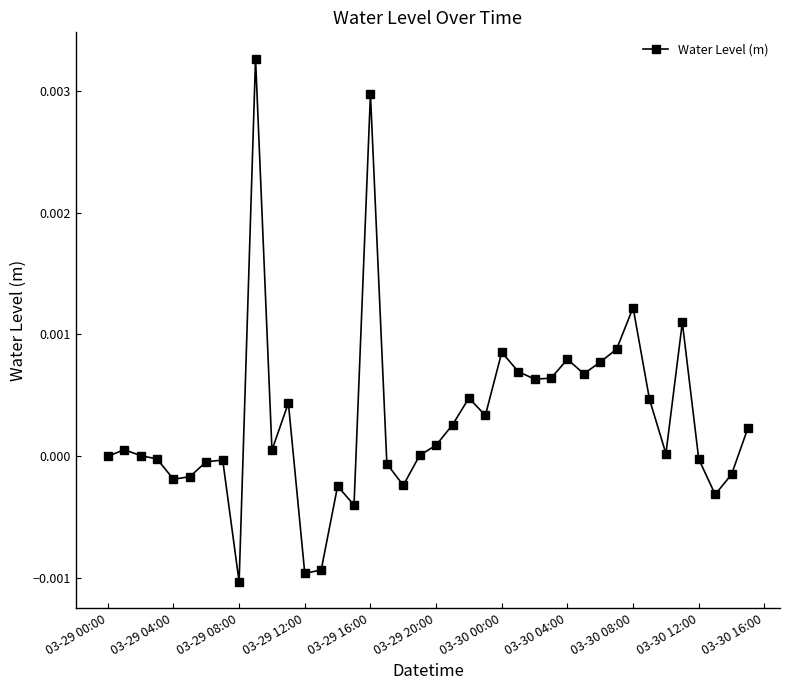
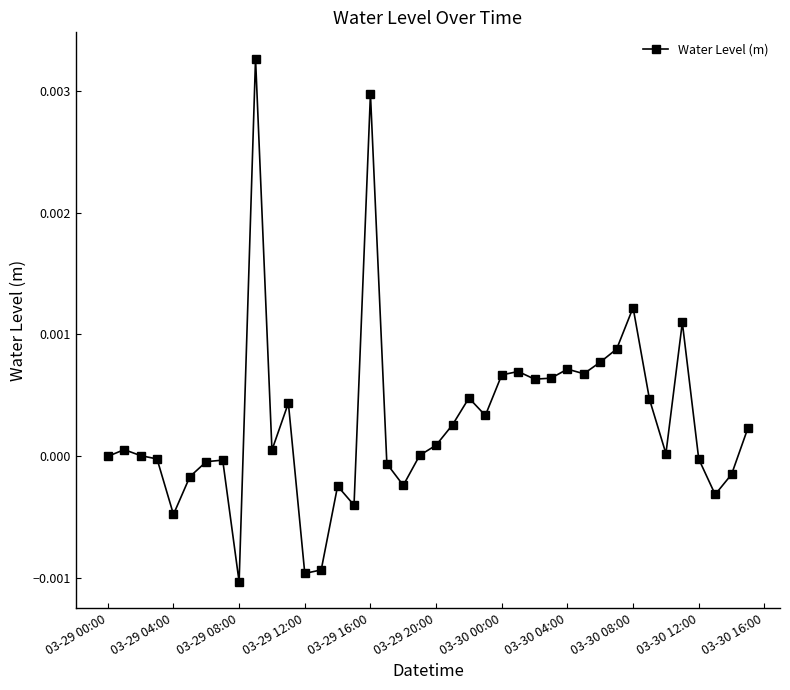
  {
    "03-29 00:00": 0.00000,
-   "03-29 04:00": -0.00019,
+   "03-29 04:00": -0.00048,
    "03-29 08:00": -0.00103,
    "03-29 12:00": -0.00096,
    "03-29 16:00": 0.00297,
    "03-29 20:00": 0.00009,
-   "03-30 00:00": 0.00085,
-   "03-30 04:00": 0.00080,
+   "03-30 00:00": 0.00067,
+   "03-30 04:00": 0.00072,
    "03-30 08:00": 0.00122,
    "03-30 12:00": -0.00002
  }
